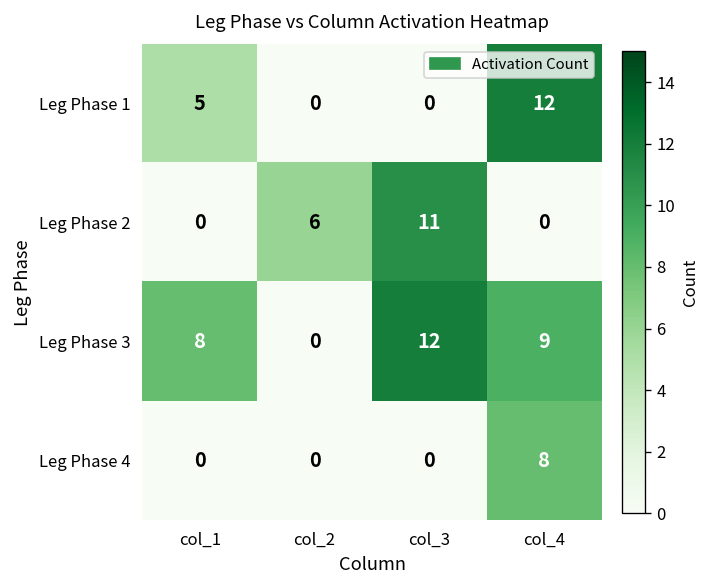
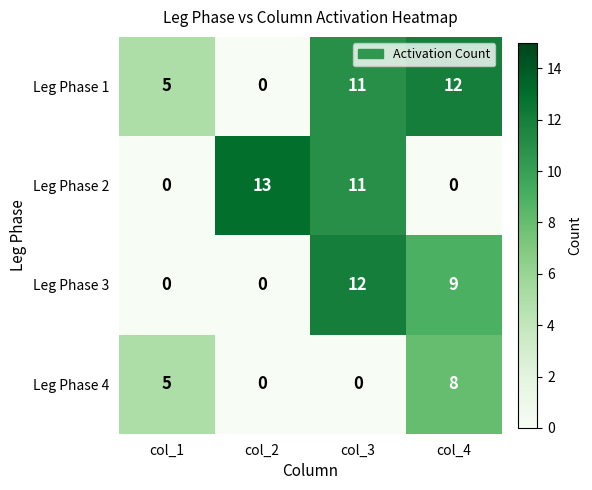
  {
    "Leg Phase 1": {
      "col_1": 5,
      "col_2": 0,
-     "col_3": 0,
+     "col_3": 11,
      "col_4": 12
    },
    "Leg Phase 2": {
      "col_1": 0,
-     "col_2": 6,
+     "col_2": 13,
      "col_3": 11,
      "col_4": 0
    },
    "Leg Phase 3": {
-     "col_1": 8,
+     "col_1": 0,
      "col_2": 0,
      "col_3": 12,
      "col_4": 9
    },
    "Leg Phase 4": {
-     "col_1": 0,
+     "col_1": 5,
      "col_2": 0,
      "col_3": 0,
      "col_4": 8
    }
  }
